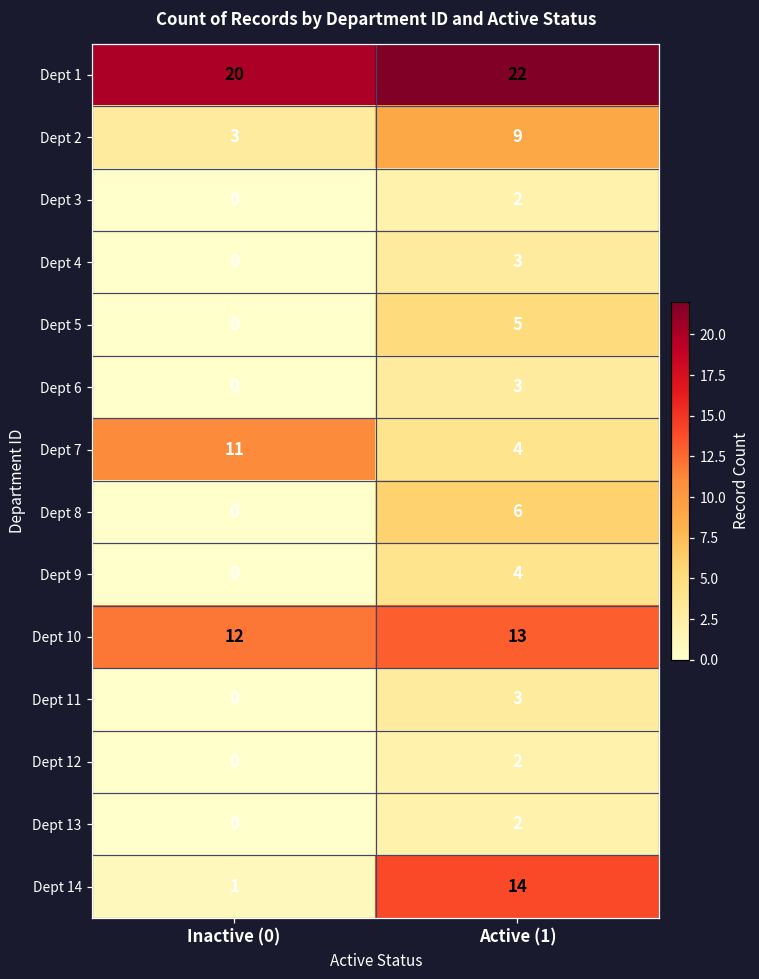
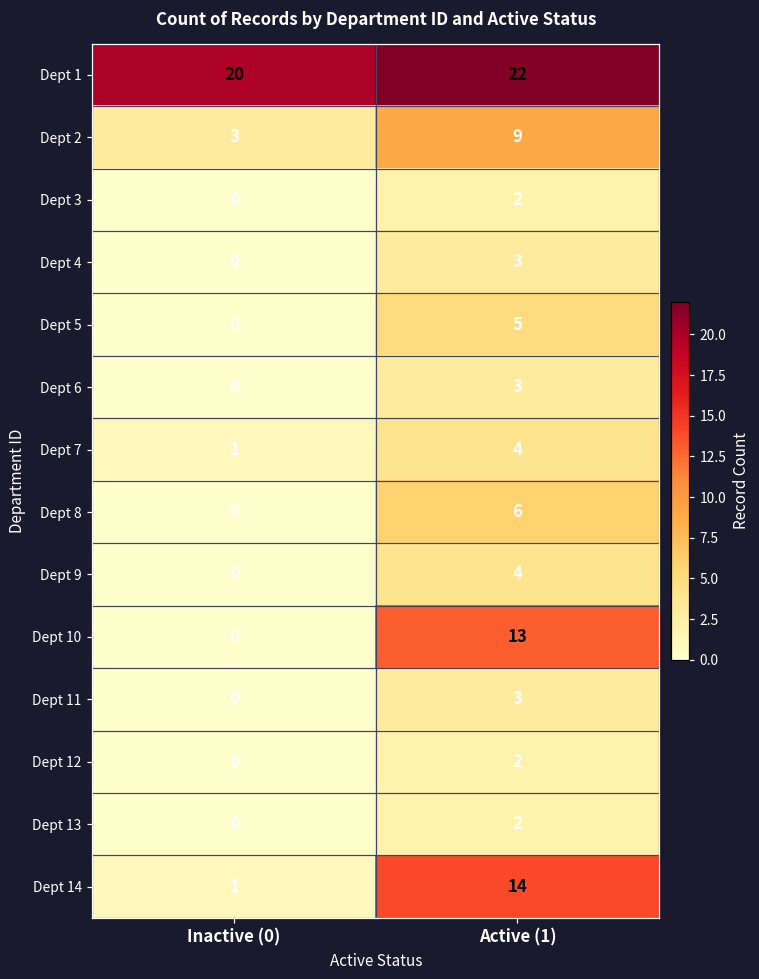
  {
    "Dept 1": {
      "Inactive (0)": 20,
      "Active (1)": 22
    },
    "Dept 2": {
      "Inactive (0)": 3,
      "Active (1)": 9
    },
    "Dept 3": {
      "Inactive (0)": 0,
      "Active (1)": 2
    },
    "Dept 4": {
      "Inactive (0)": 0,
      "Active (1)": 3
    },
    "Dept 5": {
      "Inactive (0)": 0,
      "Active (1)": 5
    },
    "Dept 6": {
      "Inactive (0)": 0,
      "Active (1)": 3
    },
    "Dept 7": {
-     "Inactive (0)": 11,
+     "Inactive (0)": 1,
      "Active (1)": 4
    },
    "Dept 8": {
      "Inactive (0)": 0,
      "Active (1)": 6
    },
    "Dept 9": {
      "Inactive (0)": 0,
      "Active (1)": 4
    },
    "Dept 10": {
-     "Inactive (0)": 12,
+     "Inactive (0)": 0,
      "Active (1)": 13
    },
    "Dept 11": {
      "Inactive (0)": 0,
      "Active (1)": 3
    },
    "Dept 12": {
      "Inactive (0)": 0,
      "Active (1)": 2
    },
    "Dept 13": {
      "Inactive (0)": 0,
      "Active (1)": 2
    },
    "Dept 14": {
      "Inactive (0)": 1,
      "Active (1)": 14
    }
  }
